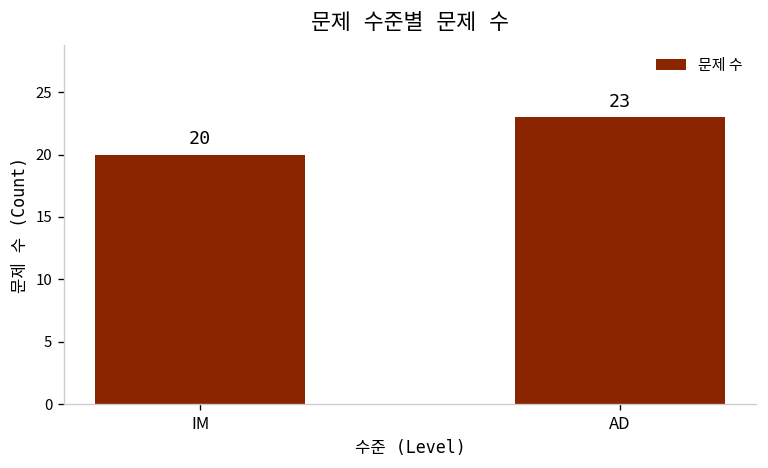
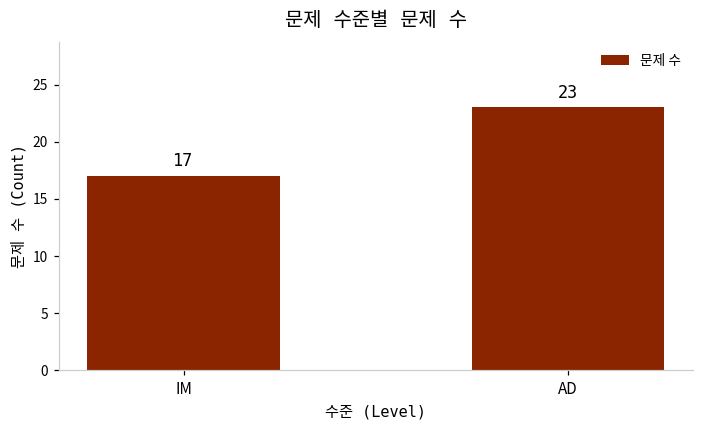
  {
-   "IM": 20,
+   "IM": 17,
    "AD": 23
  }
